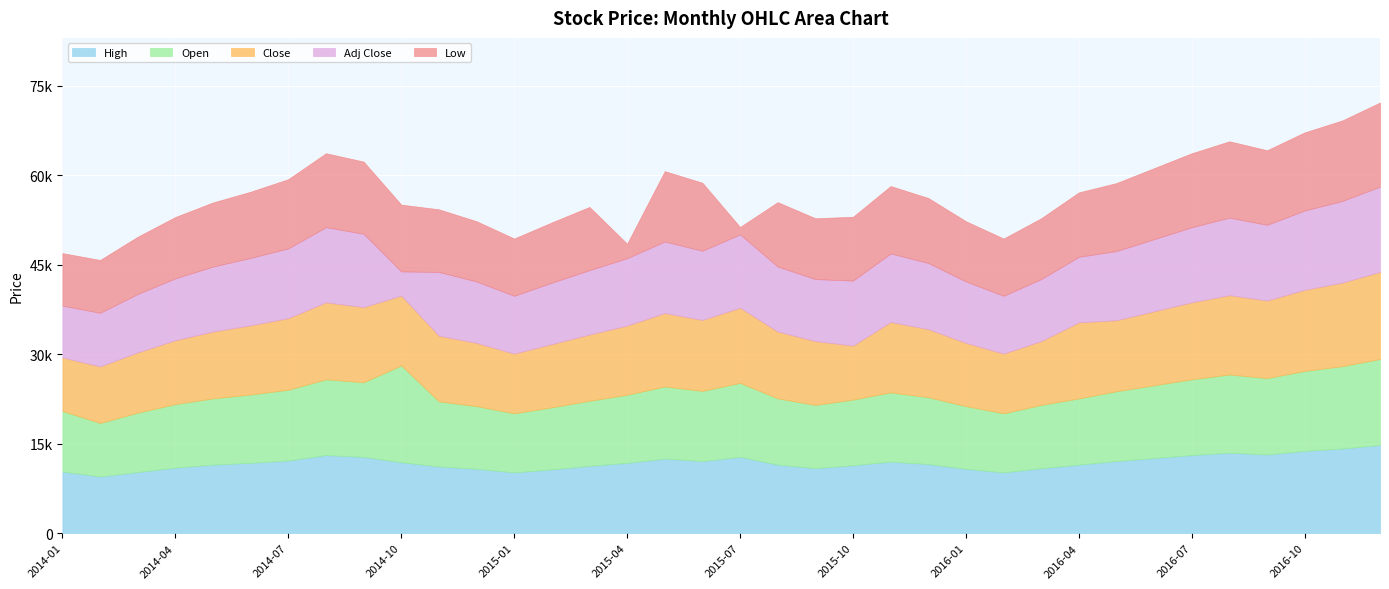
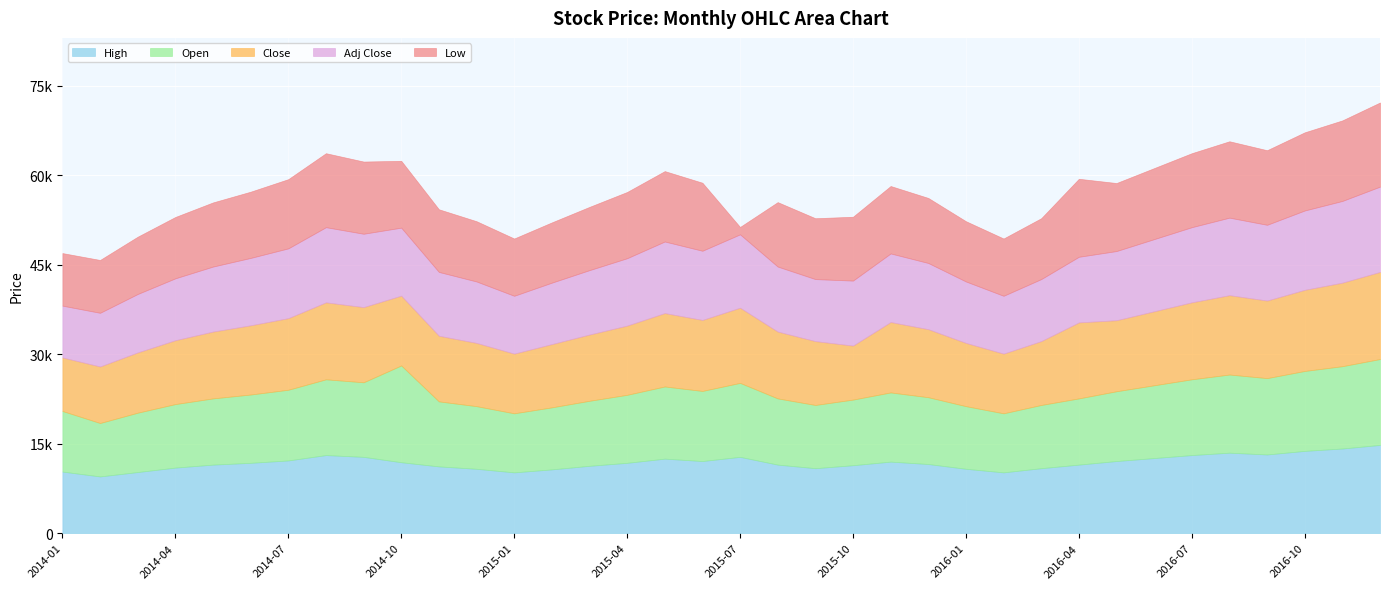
  {
    "High": {
      "2014-01": 10000,
      "2014-04": 11000,
      "2014-07": 12000,
      "2014-10": 12000,
      "2015-01": 10000,
      "2015-04": 12000,
      "2015-07": 13000,
      "2015-10": 11000,
      "2016-01": 11000,
      "2016-04": 12000,
      "2016-07": 13000,
      "2016-10": 14000
    },
    "Open": {
      "2014-01": 10000,
      "2014-04": 11000,
      "2014-07": 12000,
      "2014-10": 16000,
      "2015-01": 10000,
      "2015-04": 11000,
      "2015-07": 12000,
      "2015-10": 11000,
      "2016-01": 11000,
      "2016-04": 11000,
      "2016-07": 13000,
      "2016-10": 13000
    },
    "Close": {
      "2014-01": 9000,
      "2014-04": 11000,
      "2014-07": 12000,
      "2014-10": 12000,
      "2015-01": 10000,
      "2015-04": 12000,
      "2015-07": 13000,
      "2015-10": 9000,
      "2016-01": 11000,
      "2016-04": 13000,
      "2016-07": 13000,
      "2016-10": 14000
    },
    "Adj Close": {
      "2014-01": 9000,
      "2014-04": 10000,
      "2014-07": 12000,
-     "2014-10": 4000,
+     "2014-10": 11000,
      "2015-01": 10000,
      "2015-04": 11000,
      "2015-07": 12000,
      "2015-10": 11000,
      "2016-01": 10000,
      "2016-04": 11000,
      "2016-07": 13000,
      "2016-10": 13000
    },
    "Low": {
      "2014-01": 9000,
      "2014-04": 10000,
      "2014-07": 12000,
      "2014-10": 11000,
      "2015-01": 10000,
-     "2015-04": 2000,
+     "2015-04": 11000,
      "2015-07": 1000,
      "2015-10": 11000,
      "2016-01": 10000,
-     "2016-04": 11000,
+     "2016-04": 13000,
      "2016-07": 12000,
      "2016-10": 13000
    }
  }
